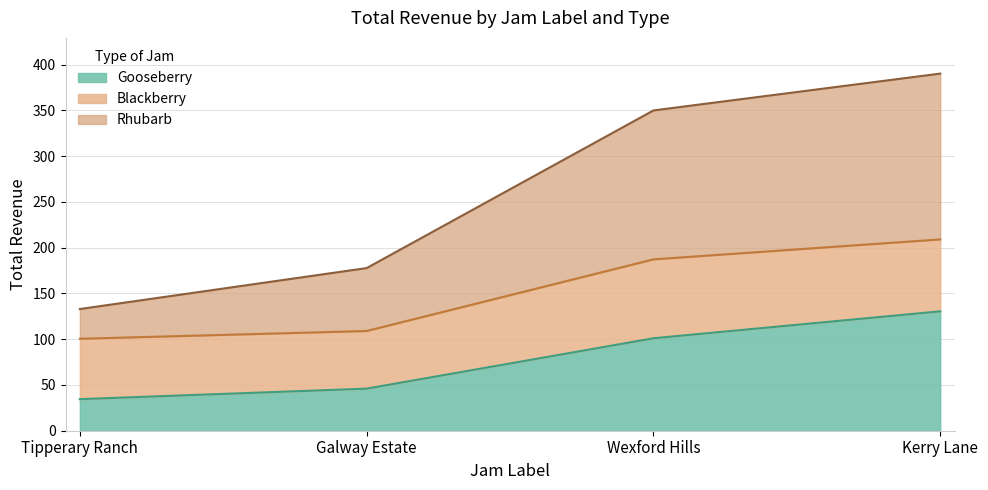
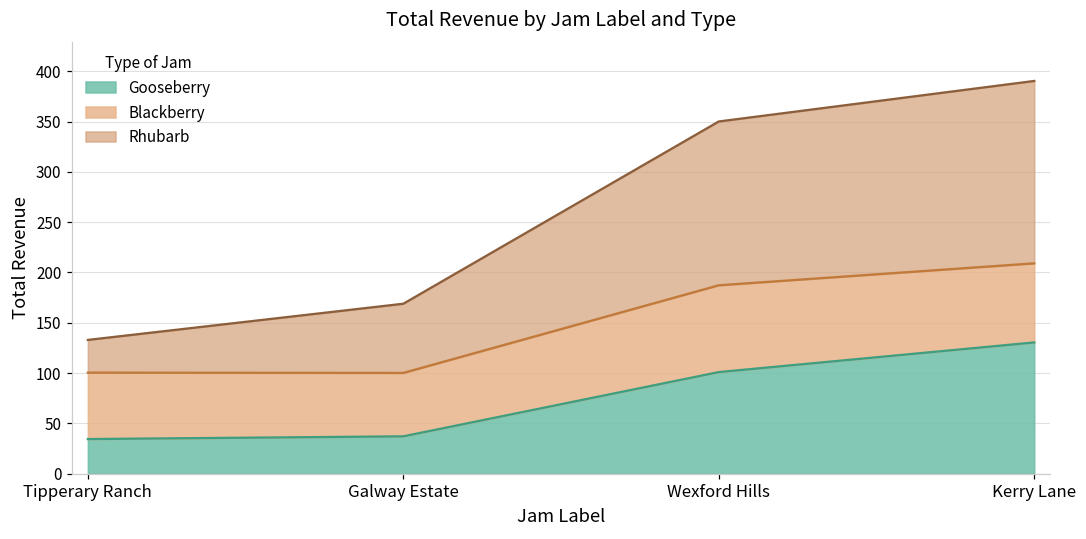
  {
    "Gooseberry": {
      "Tipperary Ranch": 30,
-     "Galway Estate": 50,
+     "Galway Estate": 40,
      "Wexford Hills": 100,
      "Kerry Lane": 130
    }
  }
